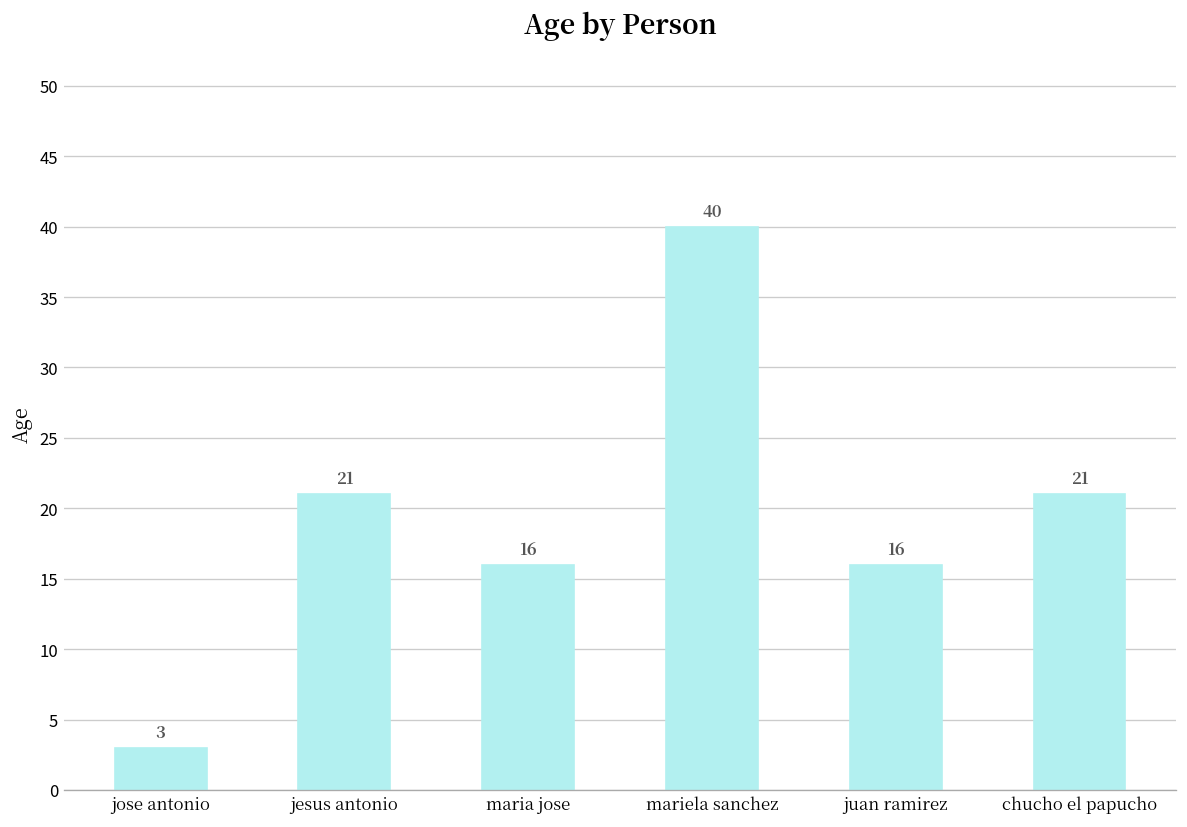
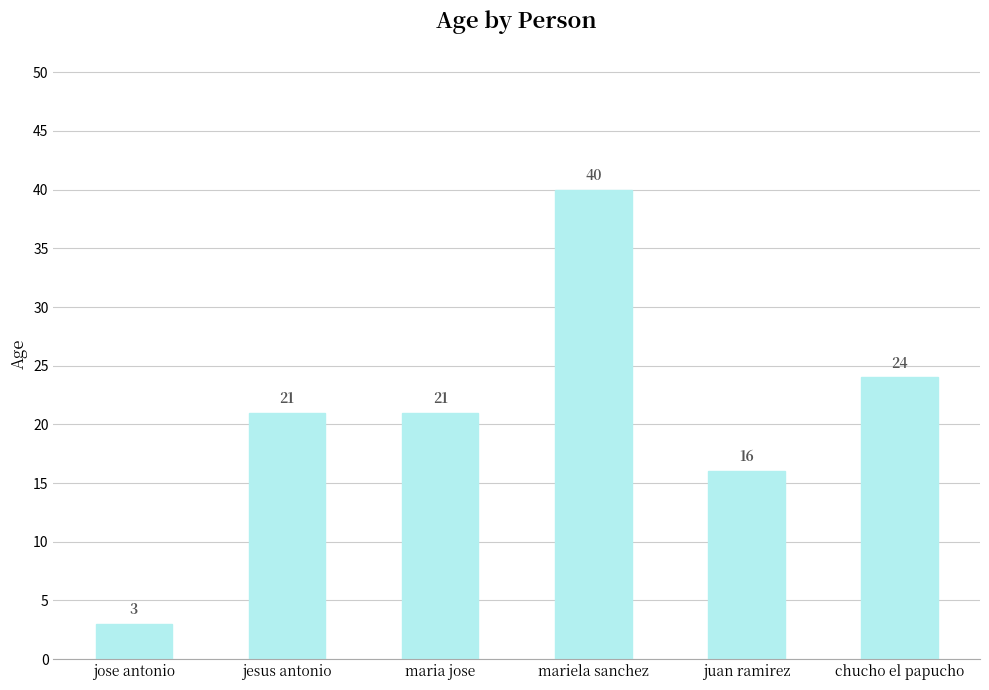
  {
    "jose antonio": 3,
    "jesus antonio": 21,
-   "maria jose": 16,
+   "maria jose": 21,
    "mariela sanchez": 40,
    "juan ramirez": 16,
-   "chucho el papucho": 21
+   "chucho el papucho": 24
  }
